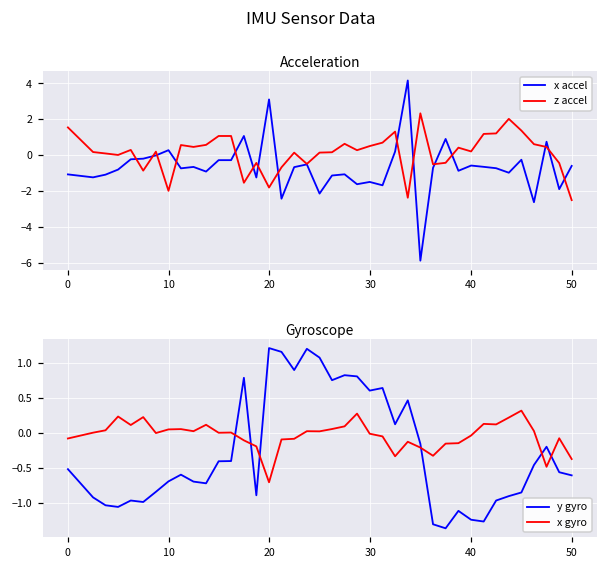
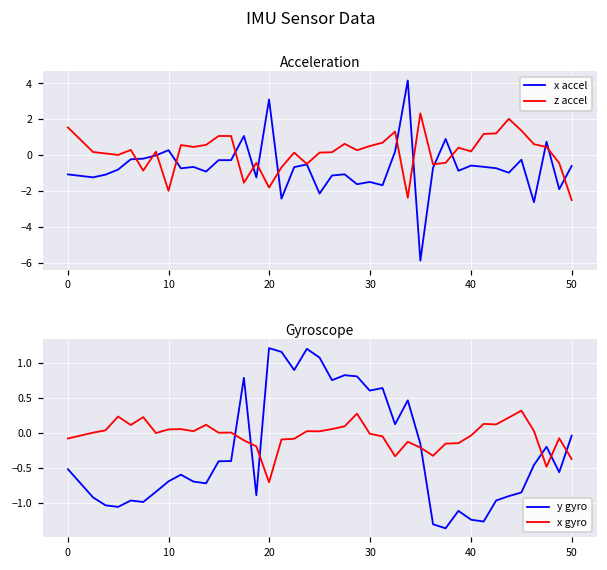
  {
    "Acceleration": {
      "x accel": {
        "0": -1.1,
        "10": 0.3,
        "40": -0.6,
        "50": -0.6
      },
      "z accel": {
        "0": 1.5,
        "10": -2.0,
        "40": 0.2,
        "50": -2.5
      }
    },
    "Gyroscope": {
      "y gyro": {
        "0": -0.5,
        "10": -0.7,
        "40": -1.2,
-       "50": -0.6
+       "50": 0.0
      },
      "x gyro": {
        "0": -0.1,
        "10": 0.1,
        "40": 0.0,
        "50": -0.4
      }
    }
  }
